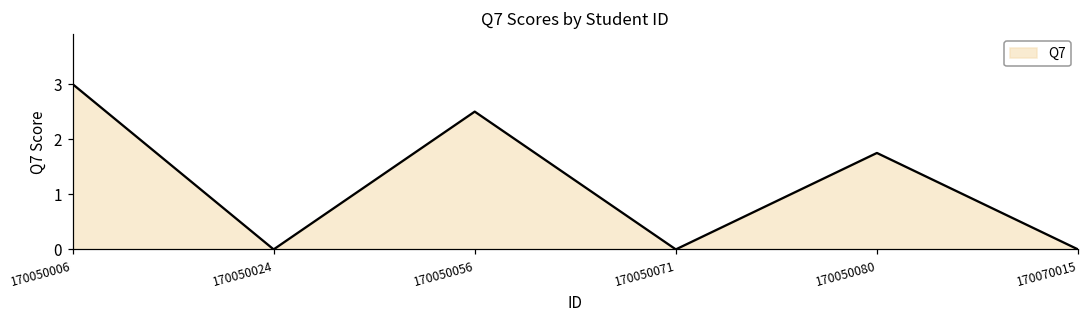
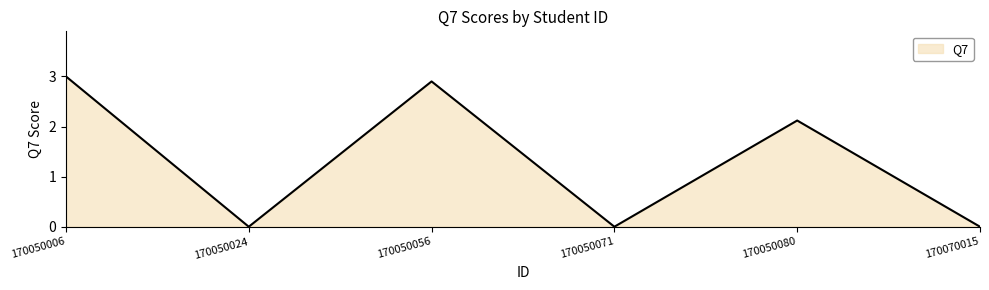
  {
    "170050006": 3.0,
    "170050024": 0.0,
-   "170050056": 2.5,
+   "170050056": 2.9,
    "170050071": 0.0,
-   "170050080": 1.8,
+   "170050080": 2.1,
    "170070015": 0.0
  }
